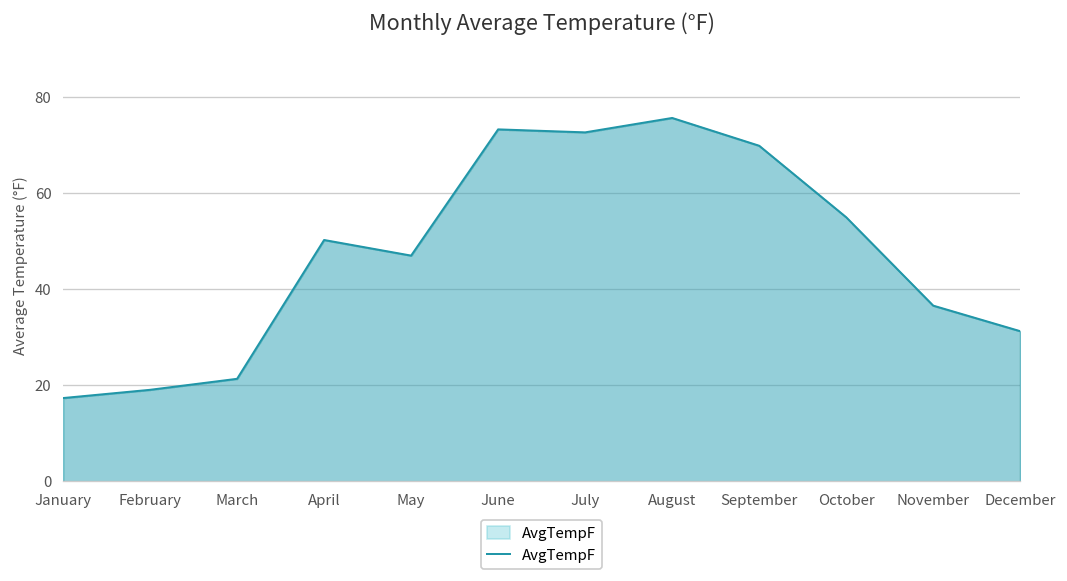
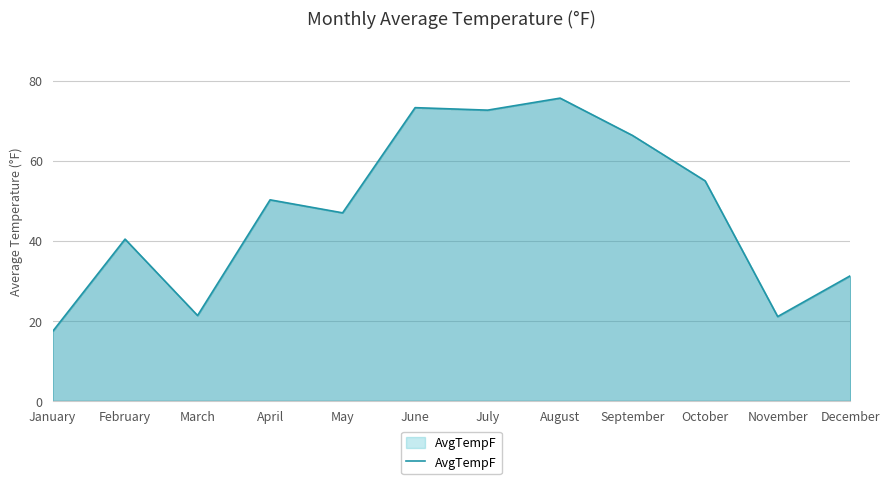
  {
    "January": 17,
-   "February": 19,
+   "February": 40,
    "March": 21,
    "April": 50,
    "May": 47,
    "June": 73,
    "July": 73,
    "August": 76,
-   "September": 70,
+   "September": 66,
    "October": 55,
-   "November": 37,
+   "November": 21,
    "December": 31
  }
